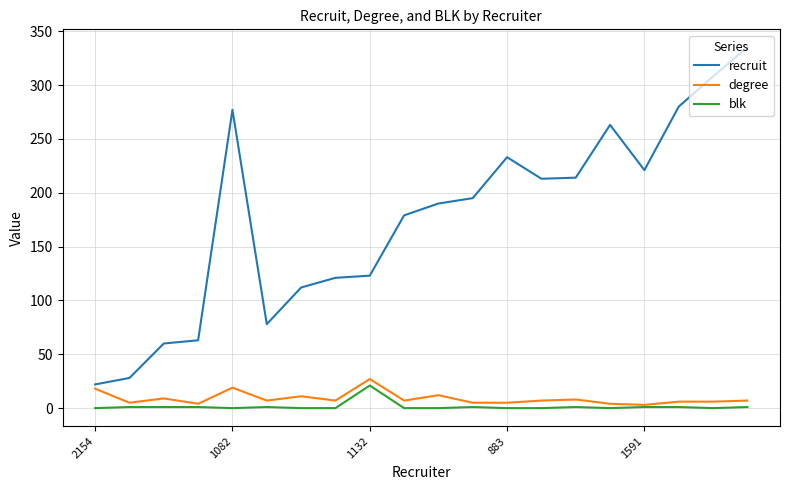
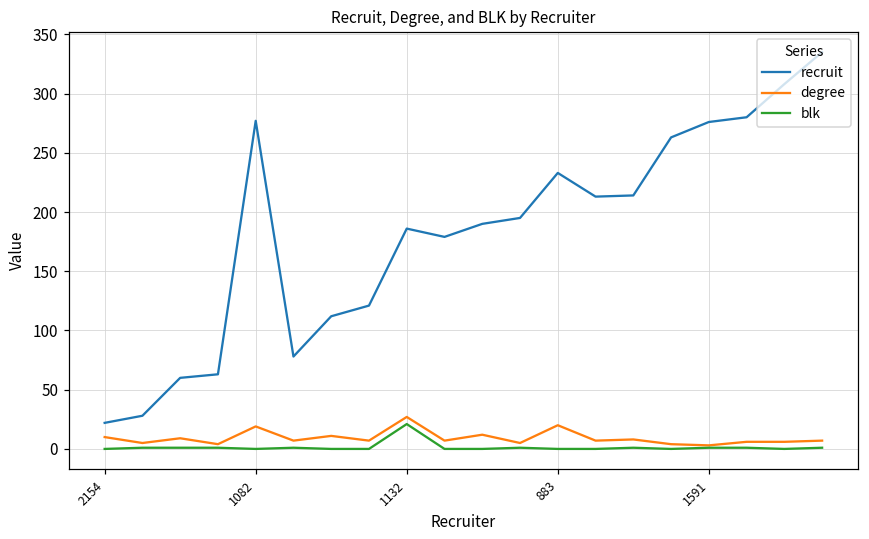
  {
    "recruit": {
      "2154": 22,
      "1082": 277,
-     "1132": 123,
+     "1132": 186,
      "883": 233,
-     "1591": 221
+     "1591": 276
    },
    "degree": {
-     "2154": 18,
+     "2154": 10,
      "1082": 19,
      "1132": 27,
-     "883": 5
+     "883": 20
    },
    "blk": {
      "2154": 0,
      "1082": 0,
      "1132": 21,
      "883": 0
    }
  }
